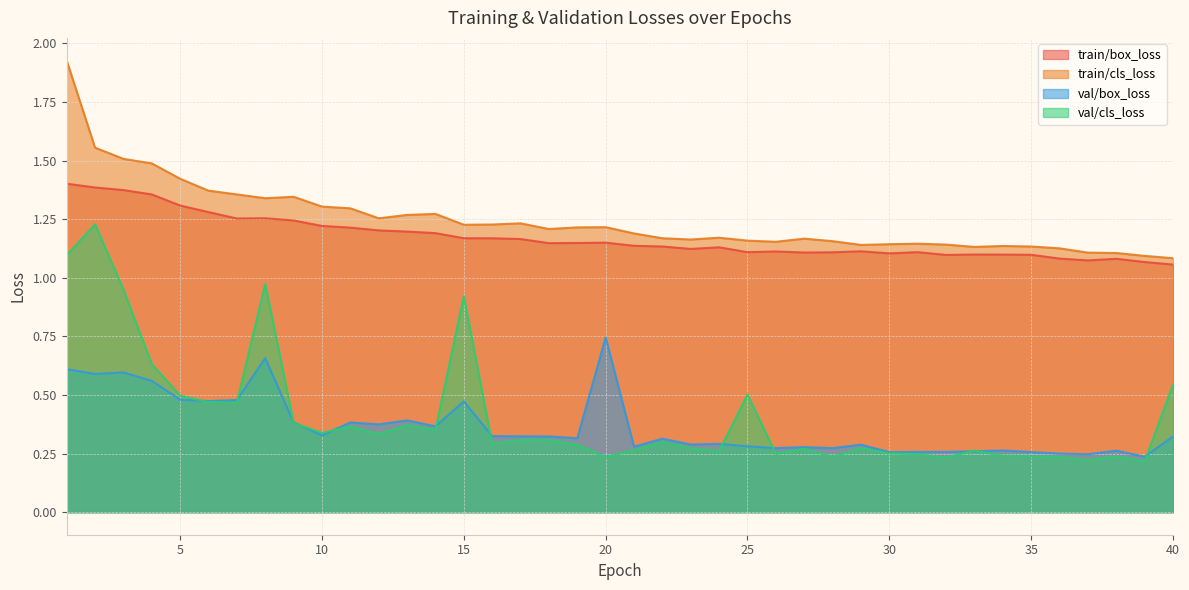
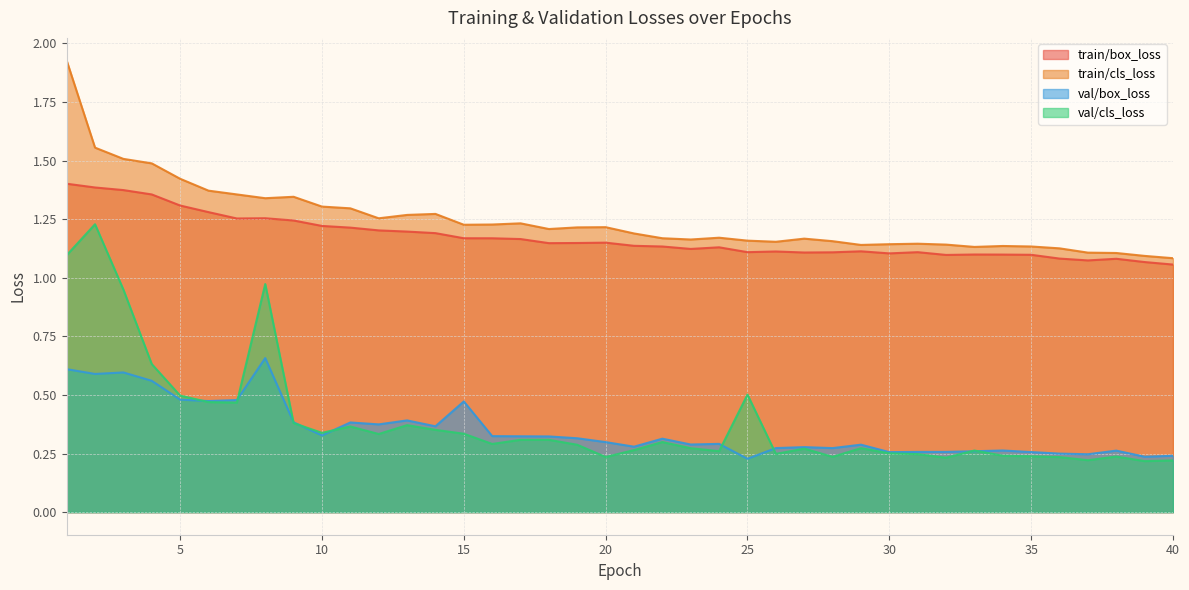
  {
    "val/box_loss": {
      "5": 0.48,
      "10": 0.33,
      "15": 0.47,
-     "20": 0.75,
-     "25": 0.28,
+     "20": 0.30,
+     "25": 0.23,
      "35": 0.26,
-     "40": 0.32
+     "40": 0.24
    },
    "val/cls_loss": {
      "5": 0.50,
      "10": 0.34,
-     "15": 0.92,
+     "15": 0.33,
      "20": 0.24,
      "25": 0.50,
      "35": 0.24,
-     "40": 0.54
+     "40": 0.22
    }
  }
